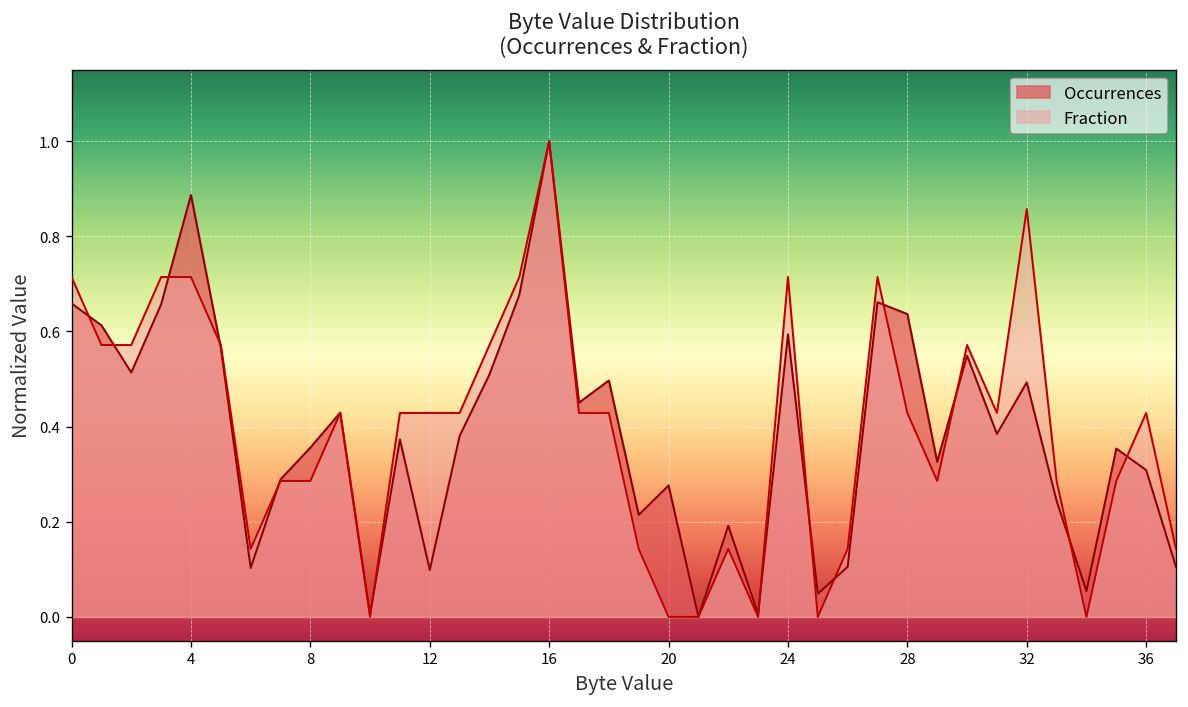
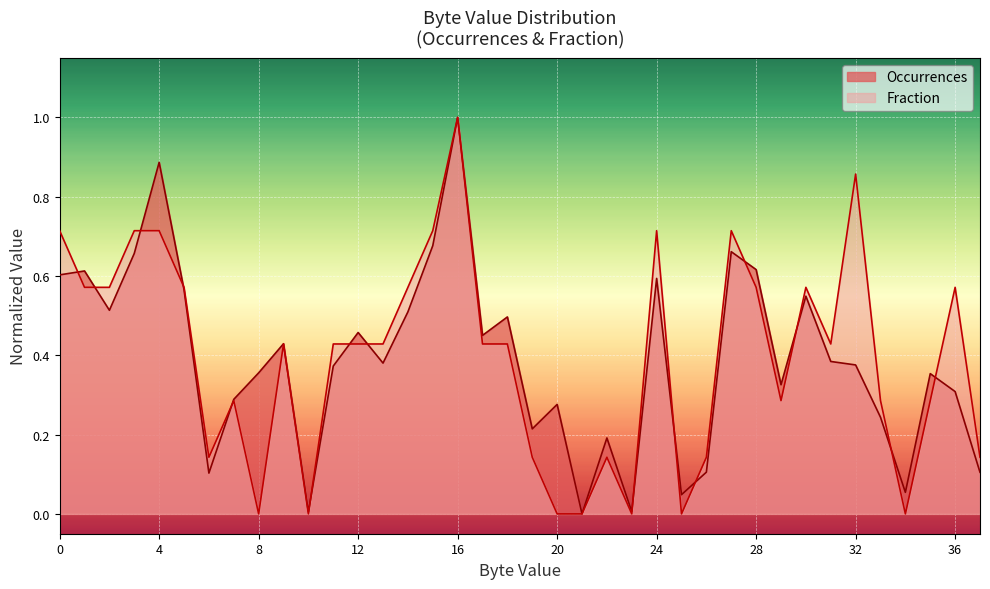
  {
    "Occurrences": {
-     "0": 0.66,
+     "0": 0.60,
      "4": 0.89,
      "8": 0.36,
-     "12": 0.10,
+     "12": 0.46,
      "20": 0.28,
      "24": 0.59,
-     "28": 0.64,
-     "32": 0.49,
+     "28": 0.62,
+     "32": 0.38,
      "36": 0.31
    },
    "Fraction": {
      "0": 0.71,
      "4": 0.71,
-     "8": 0.29,
+     "8": 0.00,
      "12": 0.43,
      "20": 0.00,
      "24": 0.71,
-     "28": 0.43,
+     "28": 0.57,
      "32": 0.86,
-     "36": 0.43
+     "36": 0.57
    }
  }
